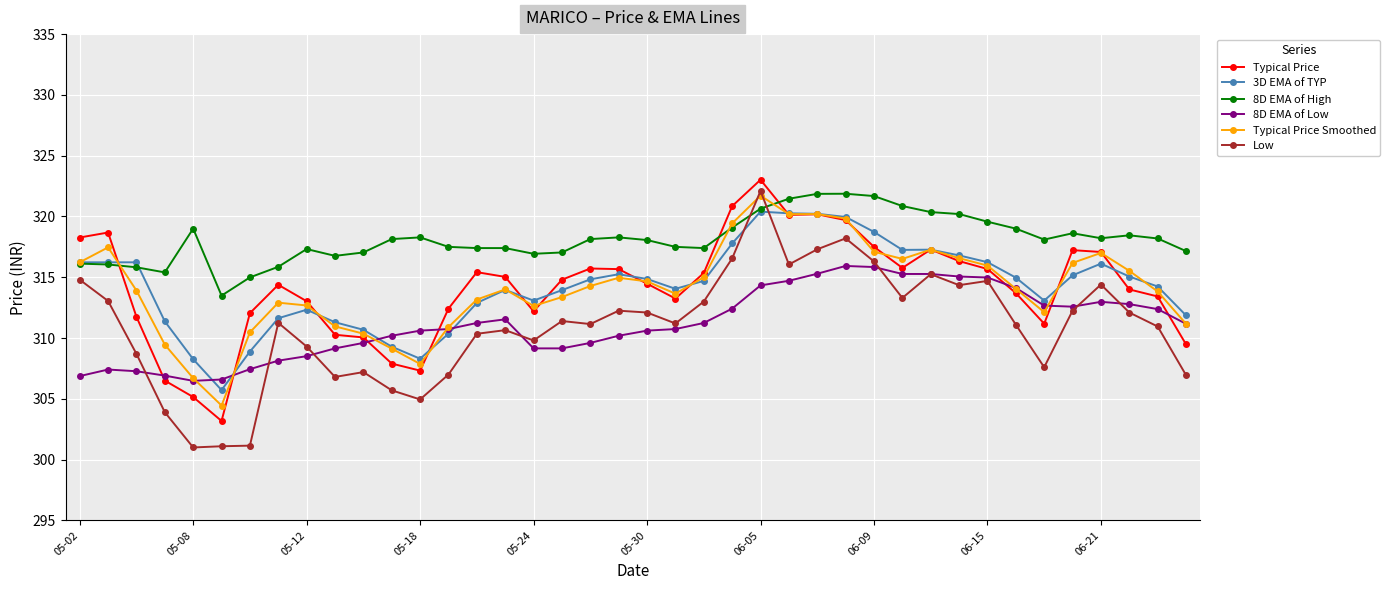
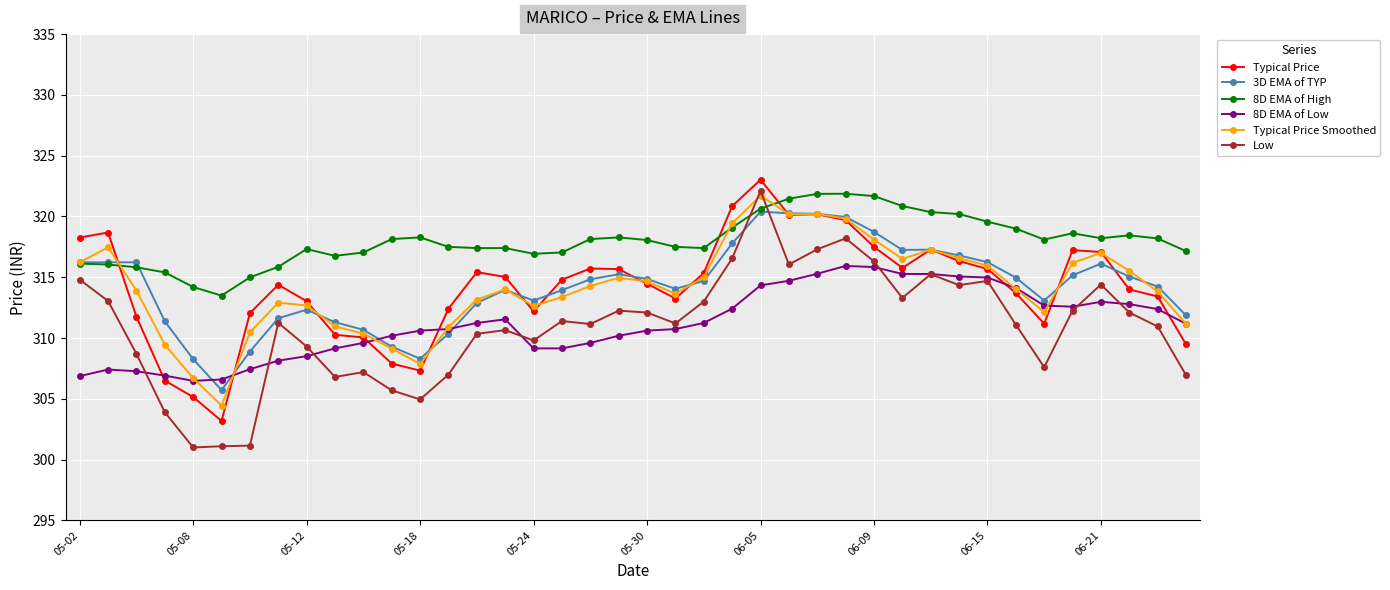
  {
    "Typical Price": {
      "05-02": 318.3,
      "05-08": 305.2,
      "05-12": 313.0,
      "05-18": 307.3,
      "05-24": 312.2,
      "06-05": 323.0,
      "06-09": 317.5,
      "06-15": 315.7
    },
    "3D EMA of TYP": {
      "05-08": 308.3,
      "05-12": 312.3,
      "05-18": 308.3,
      "05-24": 313.1,
      "06-05": 320.4,
      "06-09": 318.7,
      "06-15": 316.2,
      "06-21": 316.1
    },
    "8D EMA of High": {
-     "05-08": 319.0,
+     "05-08": 314.2,
      "05-12": 317.3,
      "05-18": 318.3,
      "05-24": 316.9,
      "05-30": 318.1,
      "06-05": 320.6,
      "06-09": 321.7,
      "06-15": 319.6,
      "06-21": 318.2
    },
    "8D EMA of Low": {
      "05-02": 306.9,
      "05-08": 306.5,
      "05-12": 308.5,
      "05-18": 310.6,
      "05-24": 309.2,
      "05-30": 310.6,
      "06-05": 314.3,
      "06-09": 315.8,
      "06-15": 315.0,
      "06-21": 313.0
    },
    "Typical Price Smoothed": {
      "05-08": 306.7,
      "05-12": 312.7,
      "05-18": 307.9,
      "05-24": 312.6,
      "06-05": 321.7,
-     "06-09": 317.1,
+     "06-09": 318.1,
      "06-15": 316.0
    },
    "Low": {
      "05-02": 314.8,
      "05-08": 301.0,
      "05-12": 309.3,
      "05-18": 305.0,
      "05-24": 309.8,
      "05-30": 312.1,
      "06-05": 322.1,
      "06-09": 316.3,
      "06-15": 314.7,
      "06-21": 314.4
    }
  }
